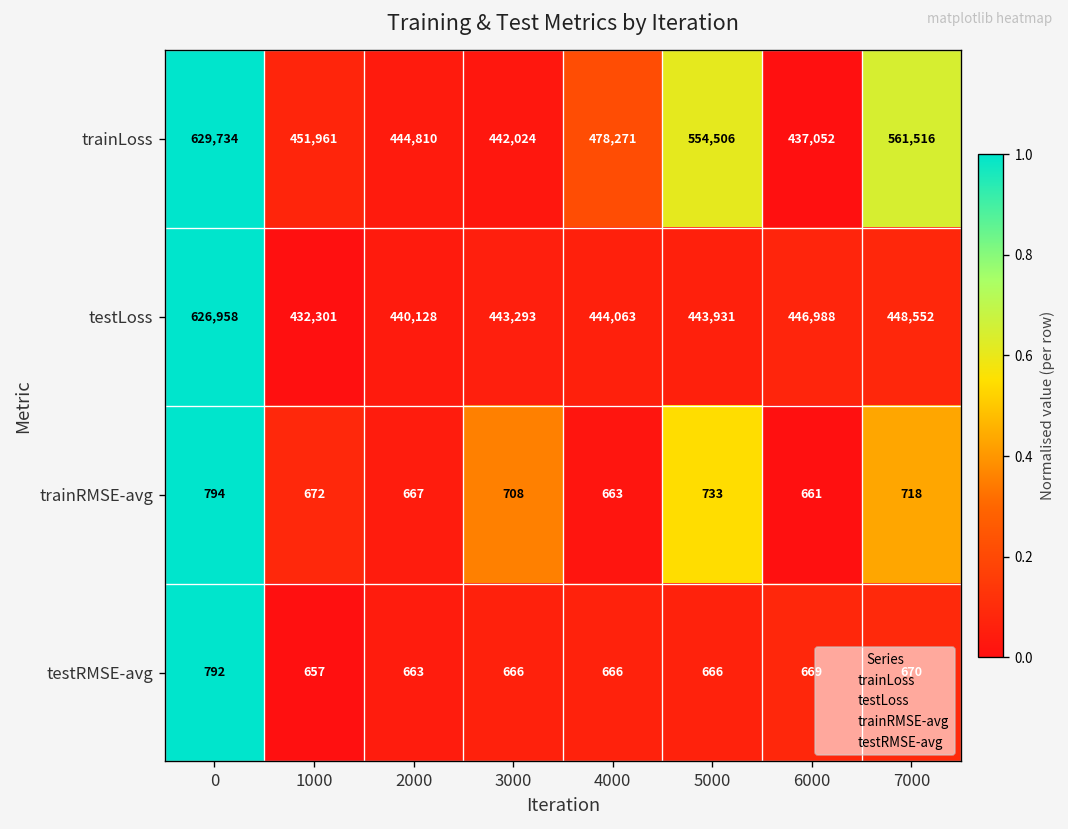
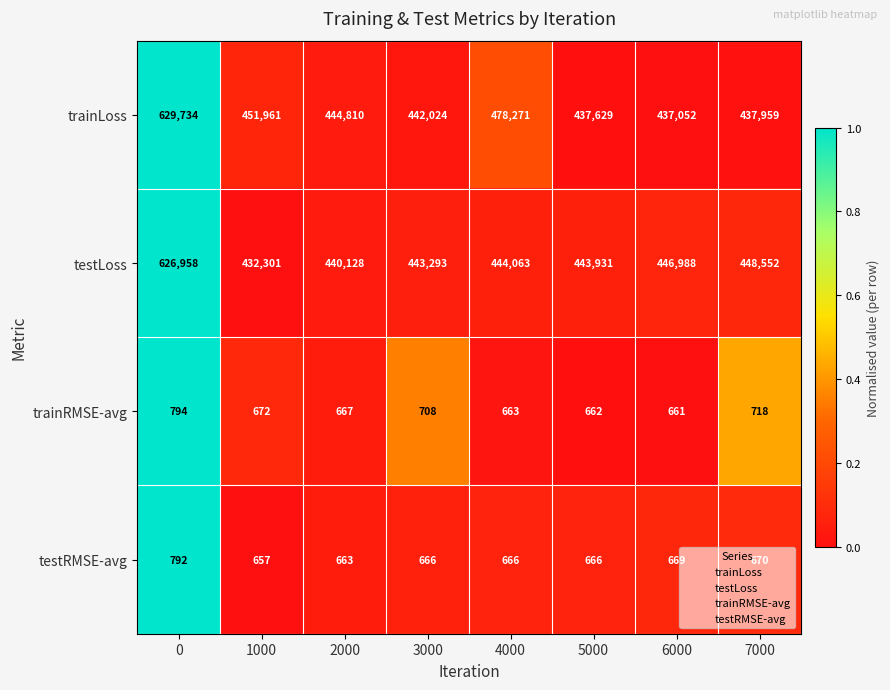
  {
    "trainLoss": {
      "0": "629,734",
      "1000": "451,961",
      "2000": "444,810",
      "3000": "442,024",
      "4000": "478,271",
-     "5000": "554,506",
+     "5000": "437,629",
      "6000": "437,052",
-     "7000": "561,516"
+     "7000": "437,959"
    },
    "testLoss": {
      "0": "626,958",
      "1000": "432,301",
      "2000": "440,128",
      "3000": "443,293",
      "4000": "444,063",
      "5000": "443,931",
      "6000": "446,988",
      "7000": "448,552"
    },
    "trainRMSE-avg": {
      "0": "794",
      "1000": "672",
      "2000": "667",
      "3000": "708",
      "4000": "663",
-     "5000": "733",
+     "5000": "662",
      "6000": "661",
      "7000": "718"
    },
    "testRMSE-avg": {
      "0": "792",
      "1000": "657",
      "2000": "663",
      "3000": "666",
      "4000": "666",
      "5000": "666"
    }
  }
